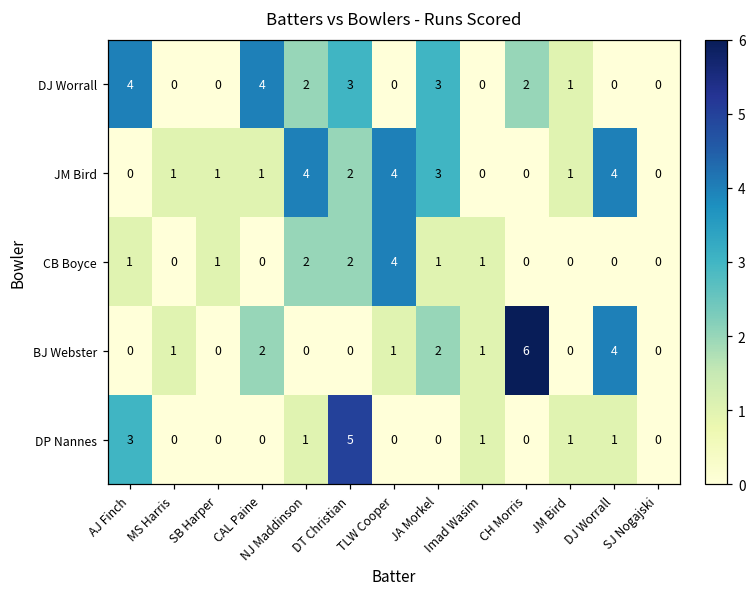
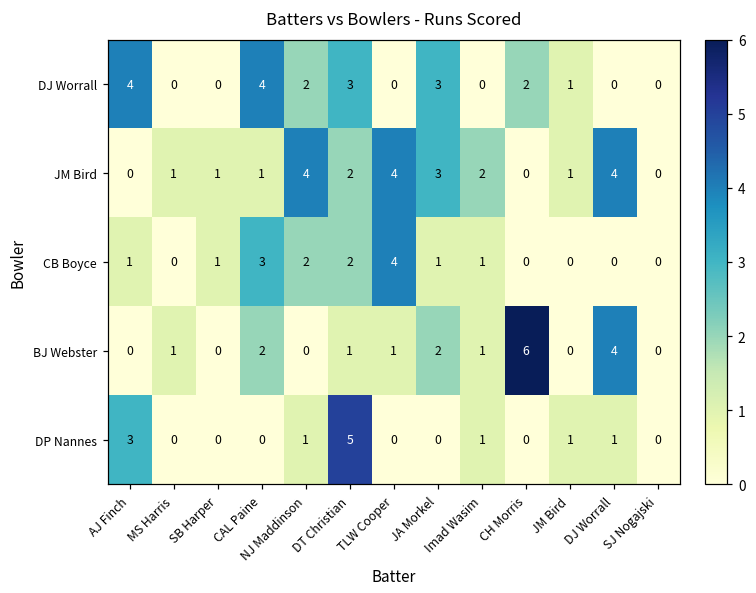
  {
    "DJ Worrall": {
      "AJ Finch": 4,
      "MS Harris": 0,
      "SB Harper": 0,
      "CAL Paine": 4,
      "NJ Maddinson": 2,
      "DT Christian": 3,
      "TLW Cooper": 0,
      "JA Morkel": 3,
      "Imad Wasim": 0,
      "CH Morris": 2,
      "JM Bird": 1,
      "DJ Worrall": 0,
      "SJ Nogajski": 0
    },
    "JM Bird": {
      "AJ Finch": 0,
      "MS Harris": 1,
      "SB Harper": 1,
      "CAL Paine": 1,
      "NJ Maddinson": 4,
      "DT Christian": 2,
      "TLW Cooper": 4,
      "JA Morkel": 3,
-     "Imad Wasim": 0,
+     "Imad Wasim": 2,
      "CH Morris": 0,
      "JM Bird": 1,
      "DJ Worrall": 4,
      "SJ Nogajski": 0
    },
    "CB Boyce": {
      "AJ Finch": 1,
      "MS Harris": 0,
      "SB Harper": 1,
-     "CAL Paine": 0,
+     "CAL Paine": 3,
      "NJ Maddinson": 2,
      "DT Christian": 2,
      "TLW Cooper": 4,
      "JA Morkel": 1,
      "Imad Wasim": 1,
      "CH Morris": 0,
      "JM Bird": 0,
      "DJ Worrall": 0,
      "SJ Nogajski": 0
    },
    "BJ Webster": {
      "AJ Finch": 0,
      "MS Harris": 1,
      "SB Harper": 0,
      "CAL Paine": 2,
      "NJ Maddinson": 0,
-     "DT Christian": 0,
+     "DT Christian": 1,
      "TLW Cooper": 1,
      "JA Morkel": 2,
      "Imad Wasim": 1,
      "CH Morris": 6,
      "JM Bird": 0,
      "DJ Worrall": 4,
      "SJ Nogajski": 0
    },
    "DP Nannes": {
      "AJ Finch": 3,
      "MS Harris": 0,
      "SB Harper": 0,
      "CAL Paine": 0,
      "NJ Maddinson": 1,
      "DT Christian": 5,
      "TLW Cooper": 0,
      "JA Morkel": 0,
      "Imad Wasim": 1,
      "CH Morris": 0,
      "JM Bird": 1,
      "DJ Worrall": 1,
      "SJ Nogajski": 0
    }
  }
